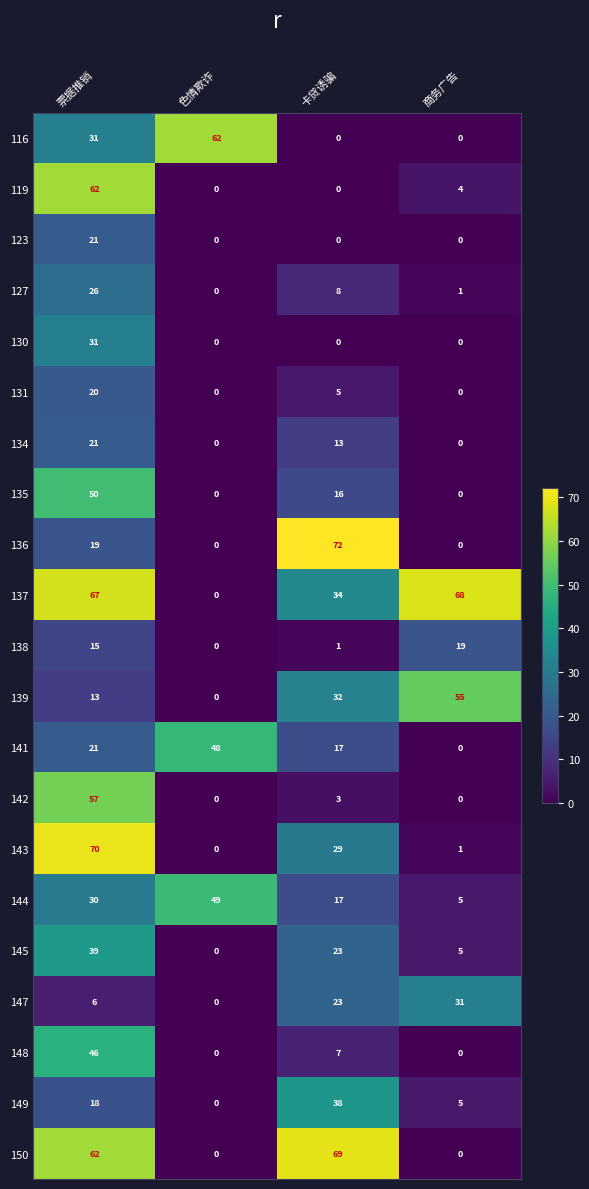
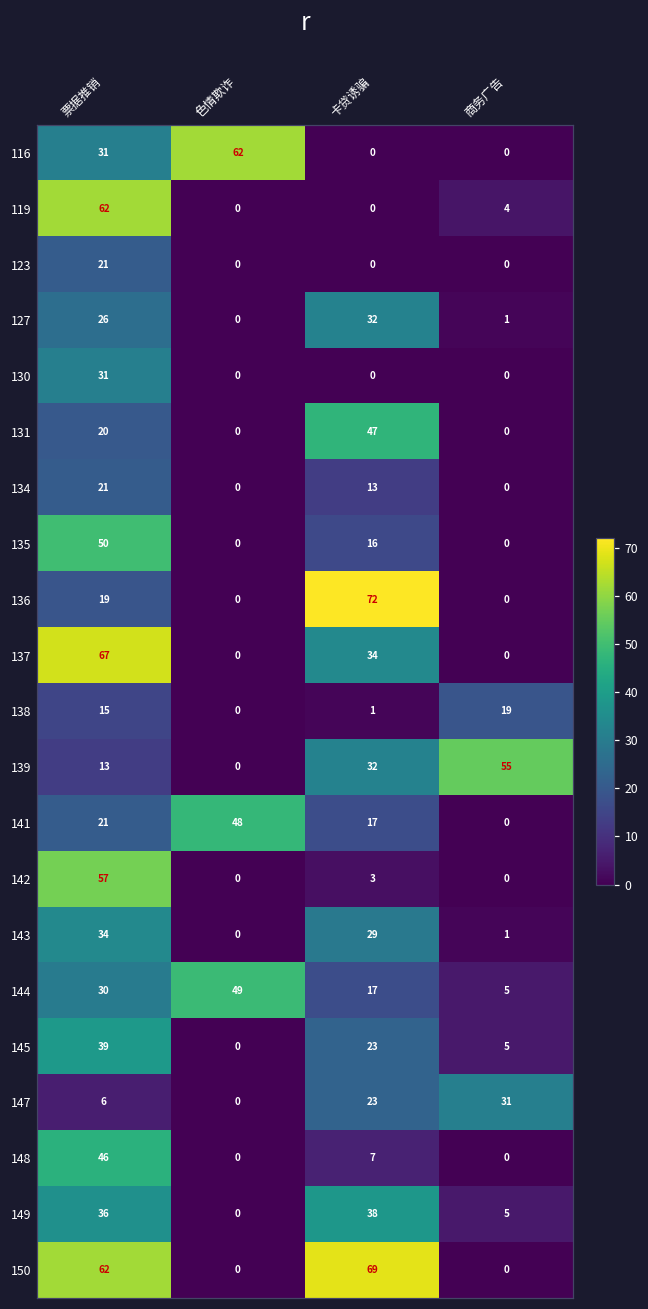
  {
    "116": {
      "票据推销": 31,
      "色情欺诈": 62,
      "卡贷诱骗": 0,
      "商务广告": 0
    },
    "119": {
      "票据推销": 62,
      "色情欺诈": 0,
      "卡贷诱骗": 0,
      "商务广告": 4
    },
    "123": {
      "票据推销": 21,
      "色情欺诈": 0,
      "卡贷诱骗": 0,
      "商务广告": 0
    },
    "127": {
      "票据推销": 26,
      "色情欺诈": 0,
-     "卡贷诱骗": 8,
+     "卡贷诱骗": 32,
      "商务广告": 1
    },
    "130": {
      "票据推销": 31,
      "色情欺诈": 0,
      "卡贷诱骗": 0,
      "商务广告": 0
    },
    "131": {
      "票据推销": 20,
      "色情欺诈": 0,
-     "卡贷诱骗": 5,
+     "卡贷诱骗": 47,
      "商务广告": 0
    },
    "134": {
      "票据推销": 21,
      "色情欺诈": 0,
      "卡贷诱骗": 13,
      "商务广告": 0
    },
    "135": {
      "票据推销": 50,
      "色情欺诈": 0,
      "卡贷诱骗": 16,
      "商务广告": 0
    },
    "136": {
      "票据推销": 19,
      "色情欺诈": 0,
      "卡贷诱骗": 72,
      "商务广告": 0
    },
    "137": {
      "票据推销": 67,
      "色情欺诈": 0,
      "卡贷诱骗": 34,
-     "商务广告": 68
+     "商务广告": 0
    },
    "138": {
      "票据推销": 15,
      "色情欺诈": 0,
      "卡贷诱骗": 1,
      "商务广告": 19
    },
    "139": {
      "票据推销": 13,
      "色情欺诈": 0,
      "卡贷诱骗": 32,
      "商务广告": 55
    },
    "141": {
      "票据推销": 21,
      "色情欺诈": 48,
      "卡贷诱骗": 17,
      "商务广告": 0
    },
    "142": {
      "票据推销": 57,
      "色情欺诈": 0,
      "卡贷诱骗": 3,
      "商务广告": 0
    },
    "143": {
-     "票据推销": 70,
+     "票据推销": 34,
      "色情欺诈": 0,
      "卡贷诱骗": 29,
      "商务广告": 1
    },
    "144": {
      "票据推销": 30,
      "色情欺诈": 49,
      "卡贷诱骗": 17,
      "商务广告": 5
    },
    "145": {
      "票据推销": 39,
      "色情欺诈": 0,
      "卡贷诱骗": 23,
      "商务广告": 5
    },
    "147": {
      "票据推销": 6,
      "色情欺诈": 0,
      "卡贷诱骗": 23,
      "商务广告": 31
    },
    "148": {
      "票据推销": 46,
      "色情欺诈": 0,
      "卡贷诱骗": 7,
      "商务广告": 0
    },
    "149": {
-     "票据推销": 18,
+     "票据推销": 36,
      "色情欺诈": 0,
      "卡贷诱骗": 38,
      "商务广告": 5
    },
    "150": {
      "票据推销": 62,
      "色情欺诈": 0,
      "卡贷诱骗": 69,
      "商务广告": 0
    }
  }
